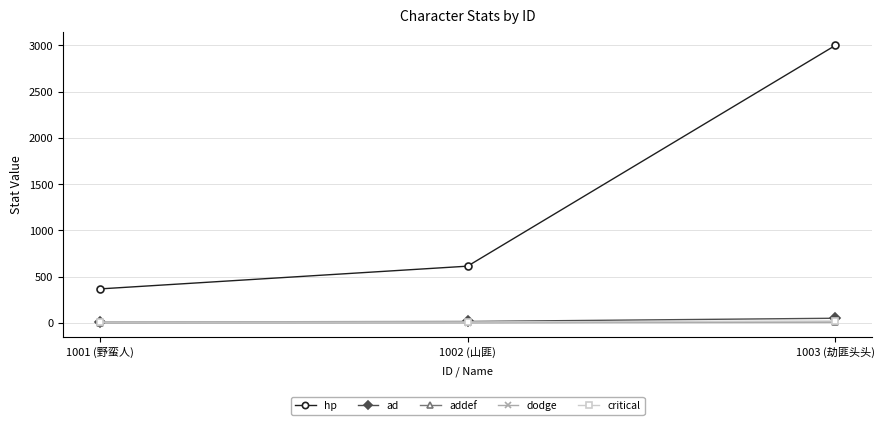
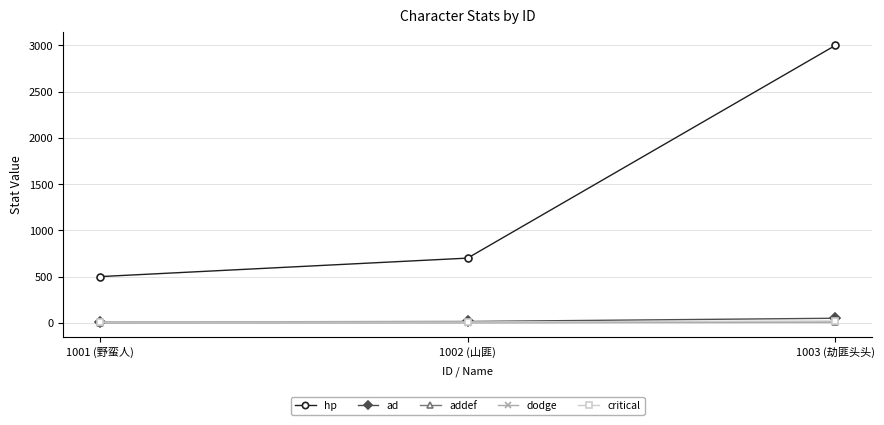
  {
    "hp": {
-     "1001 (野蛮人)": 400,
-     "1002 (山匪)": 600,
+     "1001 (野蛮人)": 500,
+     "1002 (山匪)": 700,
      "1003 (劫匪头头)": 3000
    },
    "ad": {
      "1003 (劫匪头头)": 100
    }
  }
